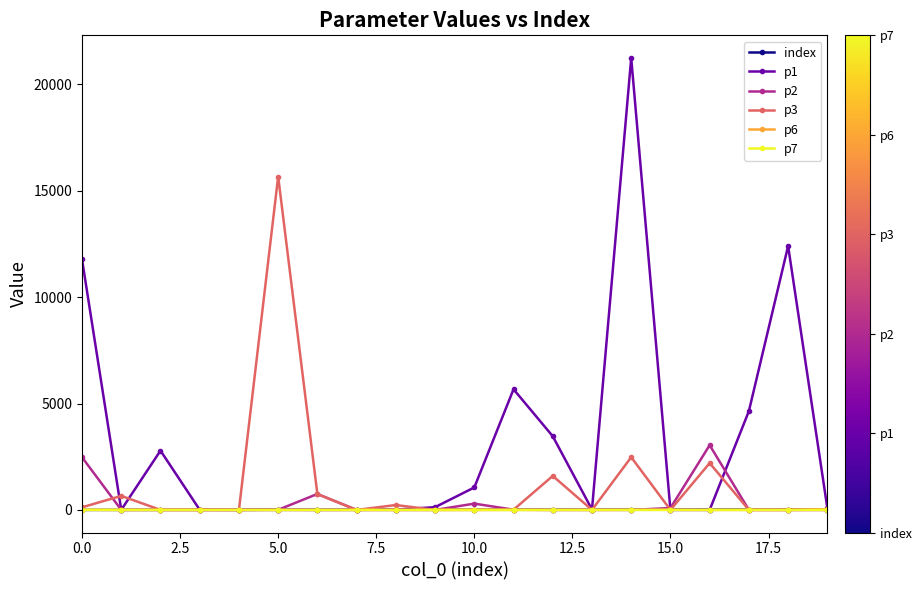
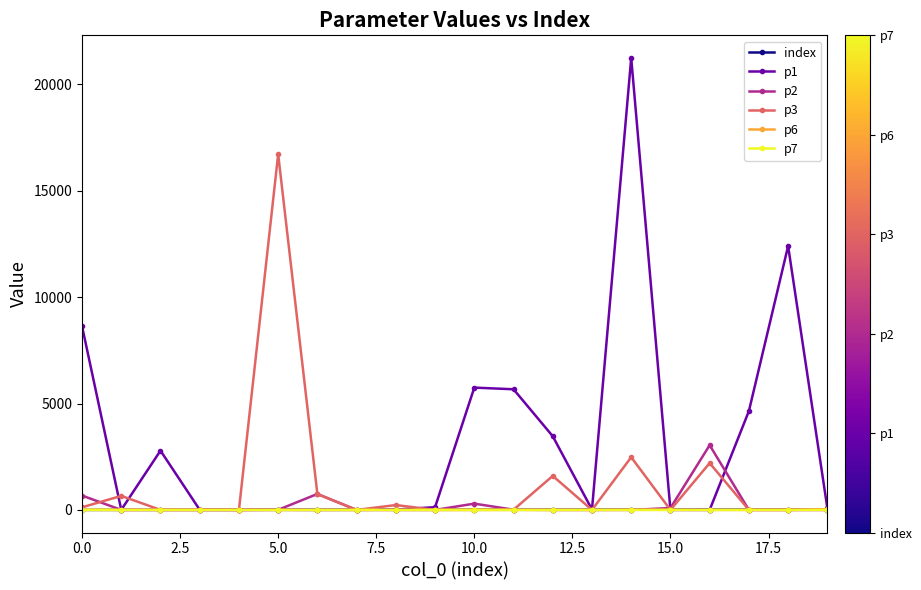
  {
    "p1": {
-     "0.0": 11800,
-     "10.0": 1100
+     "0.0": 8600,
+     "10.0": 5700
    },
    "p2": {
-     "0.0": 2500,
+     "0.0": 700,
      "10.0": 300
    },
    "p3": {
-     "5.0": 15700
+     "5.0": 16700
    }
  }
